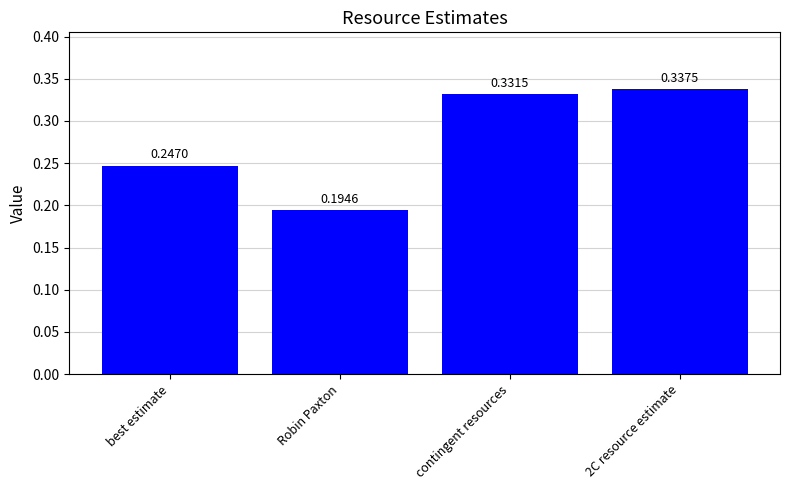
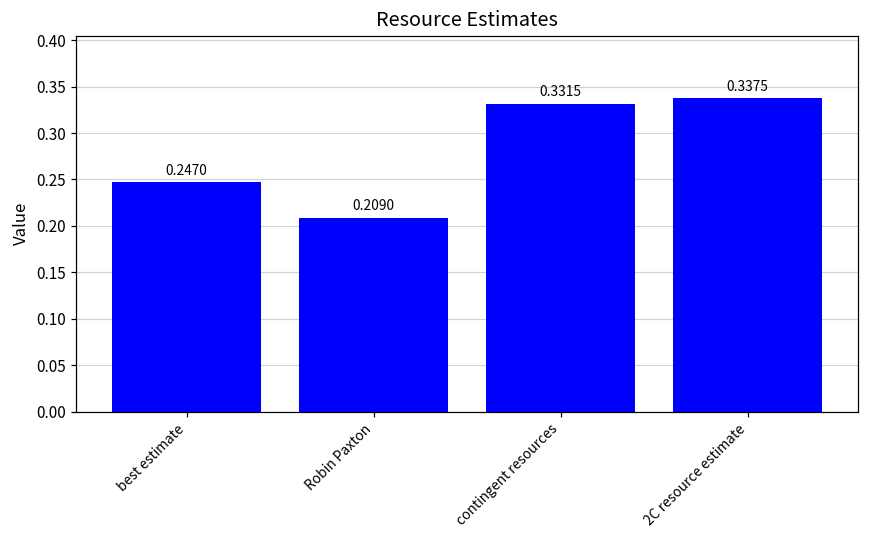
  {
    "best estimate": 0.2470,
-   "Robin Paxton": 0.1946,
+   "Robin Paxton": 0.2090,
    "contingent resources": 0.3315,
    "2C resource estimate": 0.3375
  }
